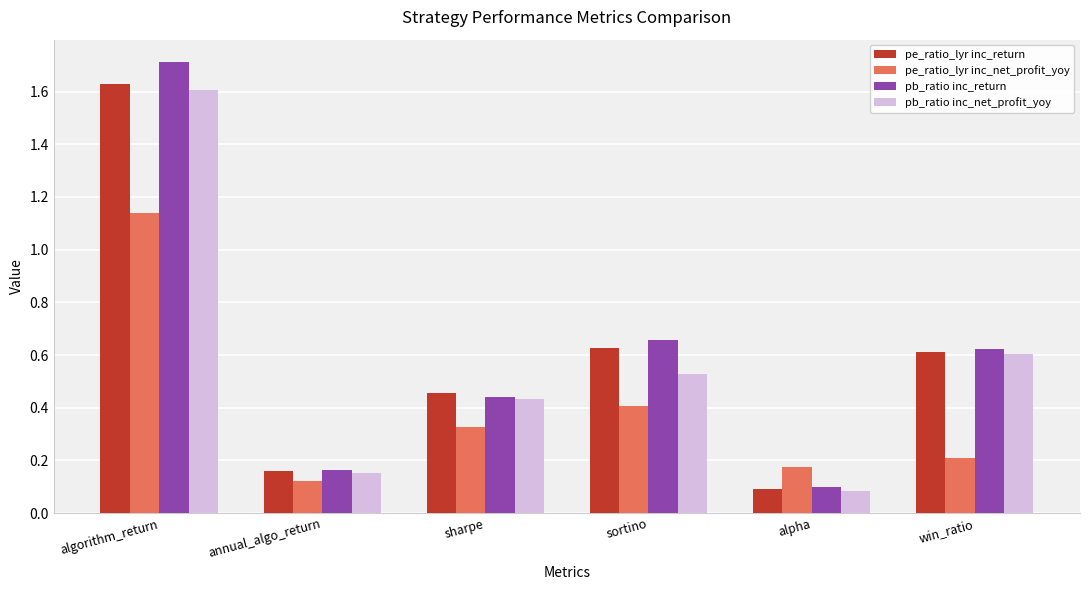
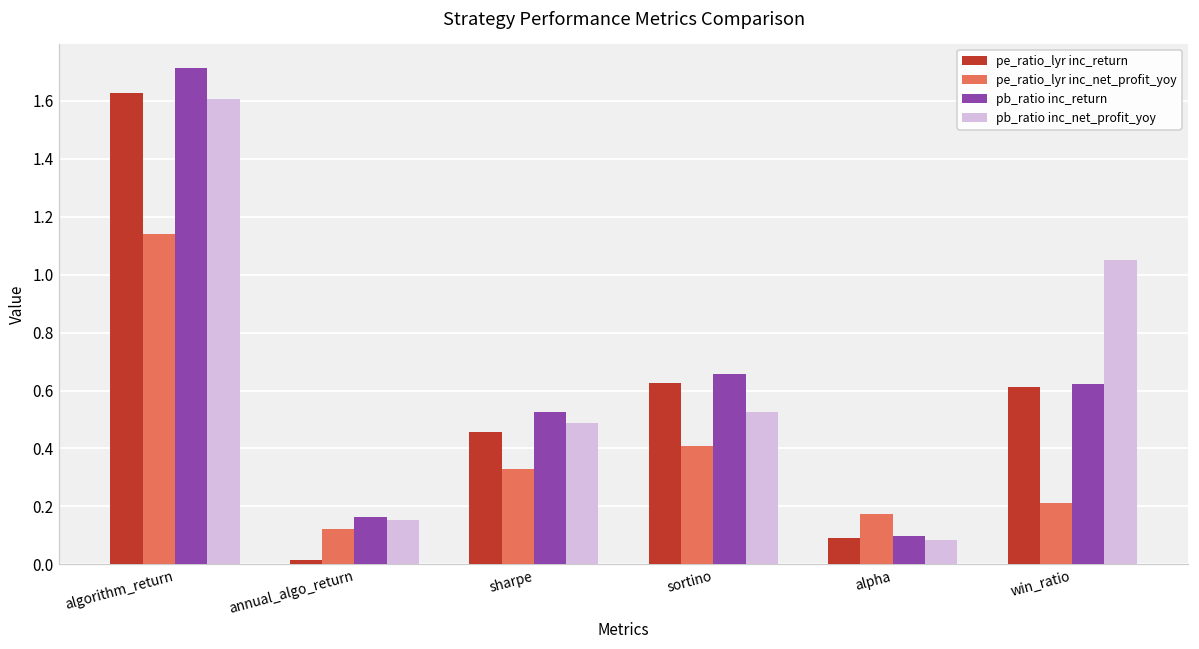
  {
    "pe_ratio_lyr inc_return": {
      "algorithm_return": 1.63,
-     "annual_algo_return": 0.16,
+     "annual_algo_return": 0.02,
      "sharpe": 0.46,
      "sortino": 0.63,
      "alpha": 0.09,
      "win_ratio": 0.61
    },
    "pe_ratio_lyr inc_net_profit_yoy": {
      "algorithm_return": 1.14,
      "annual_algo_return": 0.12,
      "sharpe": 0.33,
      "sortino": 0.41,
      "alpha": 0.17,
      "win_ratio": 0.21
    },
    "pb_ratio inc_return": {
      "algorithm_return": 1.71,
      "annual_algo_return": 0.16,
-     "sharpe": 0.44,
+     "sharpe": 0.53,
      "sortino": 0.66,
      "alpha": 0.10,
      "win_ratio": 0.62
    },
    "pb_ratio inc_net_profit_yoy": {
      "algorithm_return": 1.61,
      "annual_algo_return": 0.15,
-     "sharpe": 0.43,
+     "sharpe": 0.49,
      "sortino": 0.53,
      "alpha": 0.08,
-     "win_ratio": 0.60
+     "win_ratio": 1.05
    }
  }
